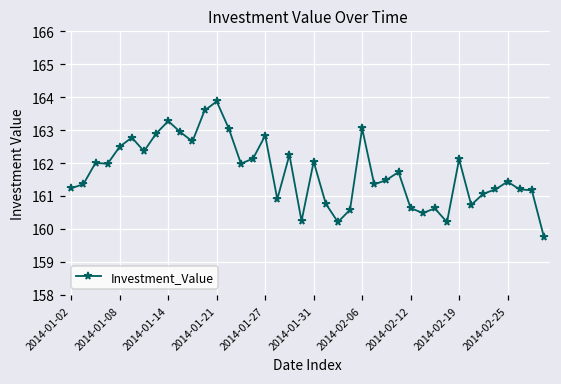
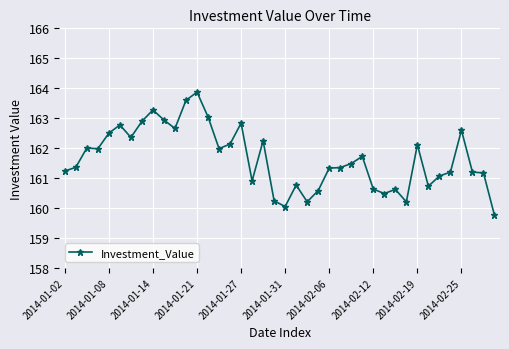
  {
    "2014-01-02": 161.2,
    "2014-01-08": 162.5,
    "2014-01-14": 163.3,
    "2014-01-21": 163.9,
    "2014-01-27": 162.8,
-   "2014-01-31": 162.0,
-   "2014-02-06": 163.0,
+   "2014-01-31": 160.0,
+   "2014-02-06": 161.3,
    "2014-02-12": 160.6,
    "2014-02-19": 162.1,
-   "2014-02-25": 161.4
+   "2014-02-25": 162.6
  }
